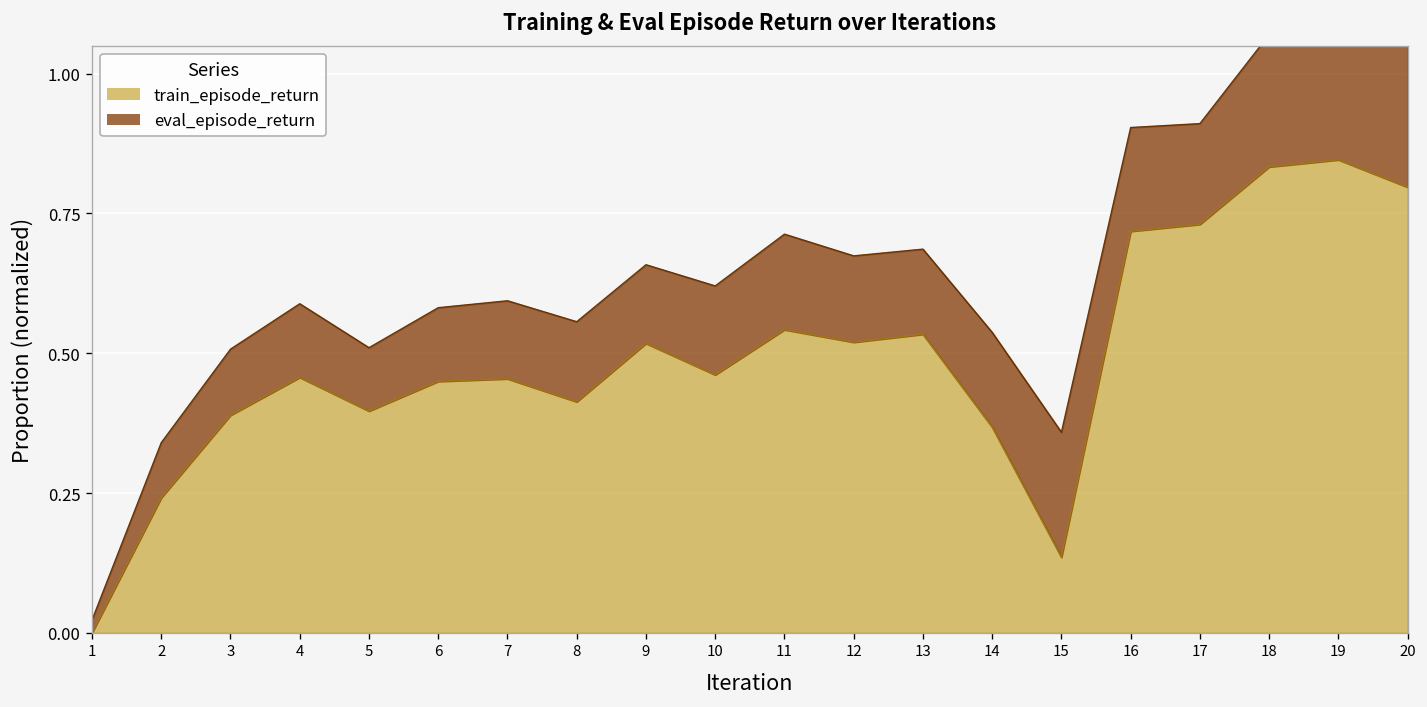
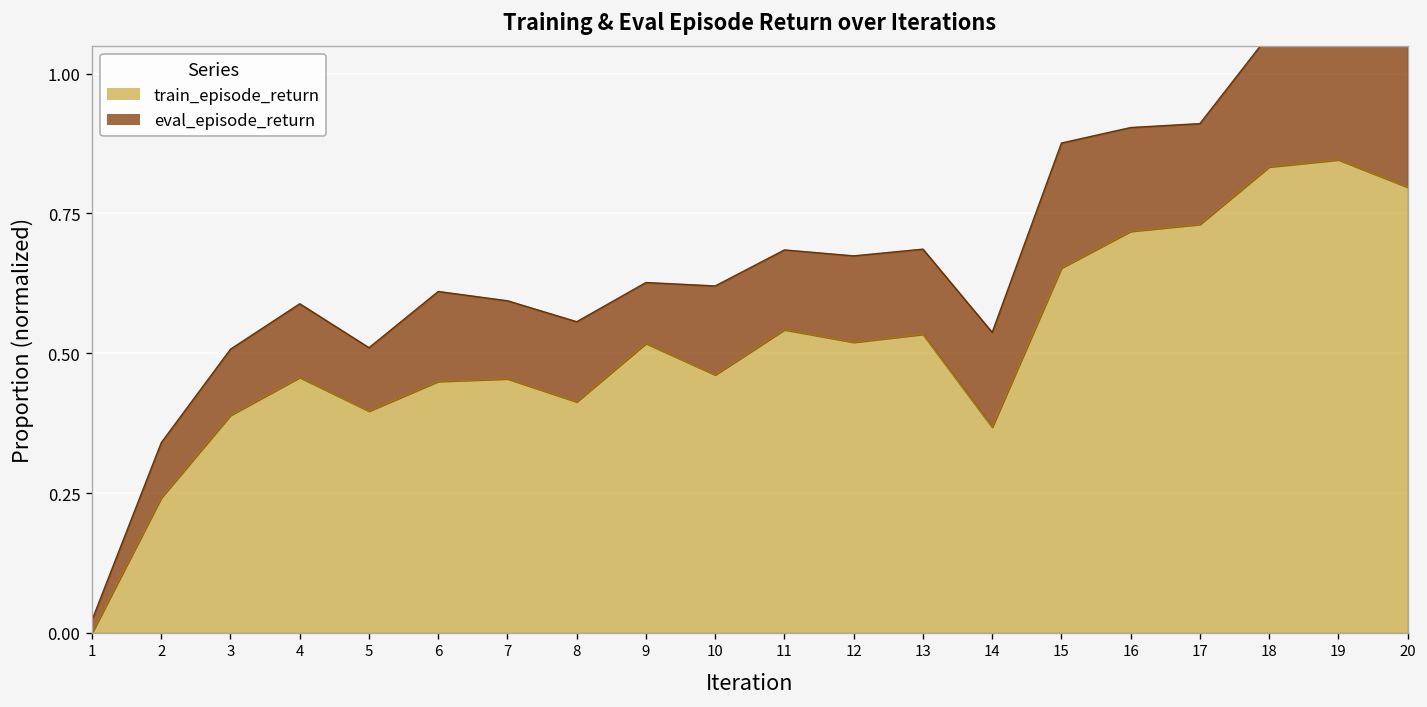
  {
    "train_episode_return": {
      "1": 0.00,
      "2": 0.24,
      "3": 0.39,
      "4": 0.46,
      "5": 0.40,
      "6": 0.45,
      "7": 0.45,
      "8": 0.41,
      "9": 0.52,
      "10": 0.46,
      "11": 0.54,
      "12": 0.52,
      "13": 0.53,
      "14": 0.37,
-     "15": 0.14,
+     "15": 0.65,
      "16": 0.72,
      "17": 0.73,
      "18": 0.83,
      "19": 0.85,
      "20": 0.80
    },
    "eval_episode_return": {
      "1": 0.02,
      "2": 0.10,
      "3": 0.12,
      "4": 0.13,
      "5": 0.11,
-     "6": 0.13,
+     "6": 0.16,
      "7": 0.14,
      "8": 0.14,
-     "9": 0.14,
+     "9": 0.11,
      "10": 0.16,
-     "11": 0.17,
+     "11": 0.14,
      "12": 0.15,
      "13": 0.15,
      "14": 0.17,
      "15": 0.22,
      "16": 0.19,
      "17": 0.18
    }
  }
